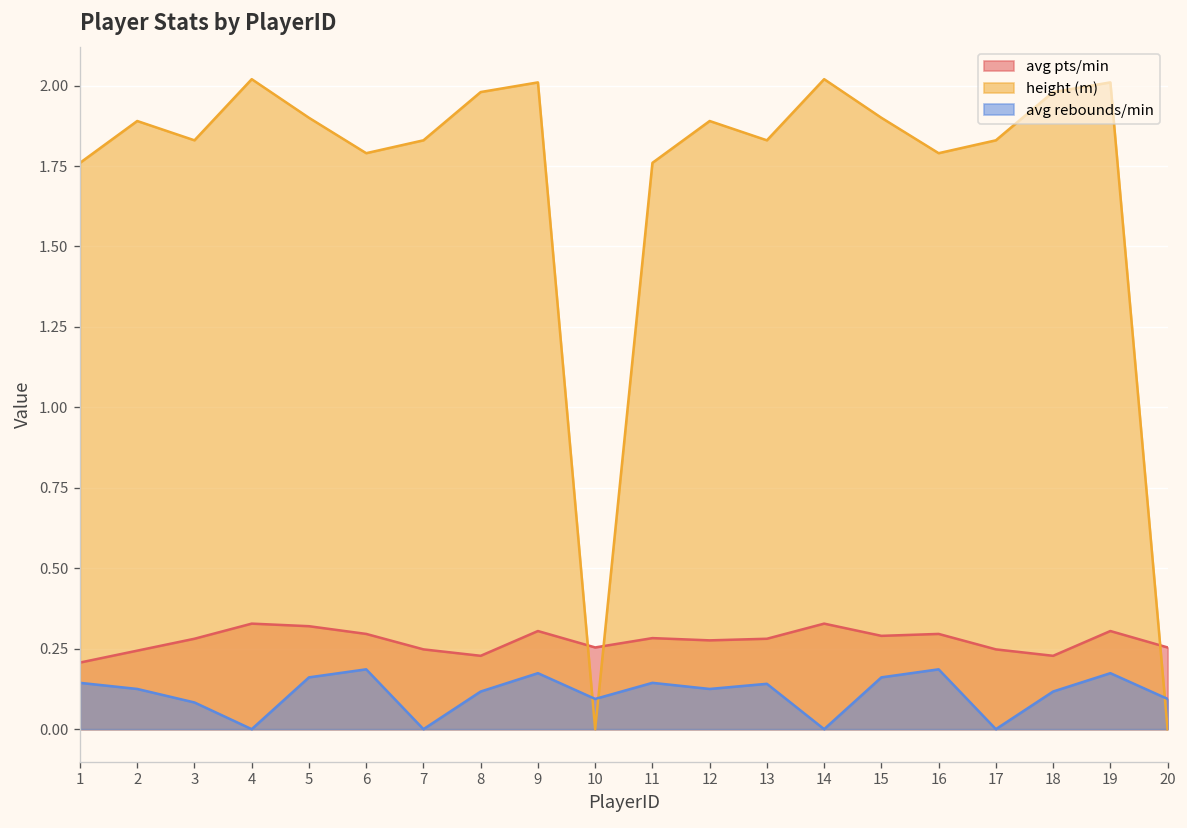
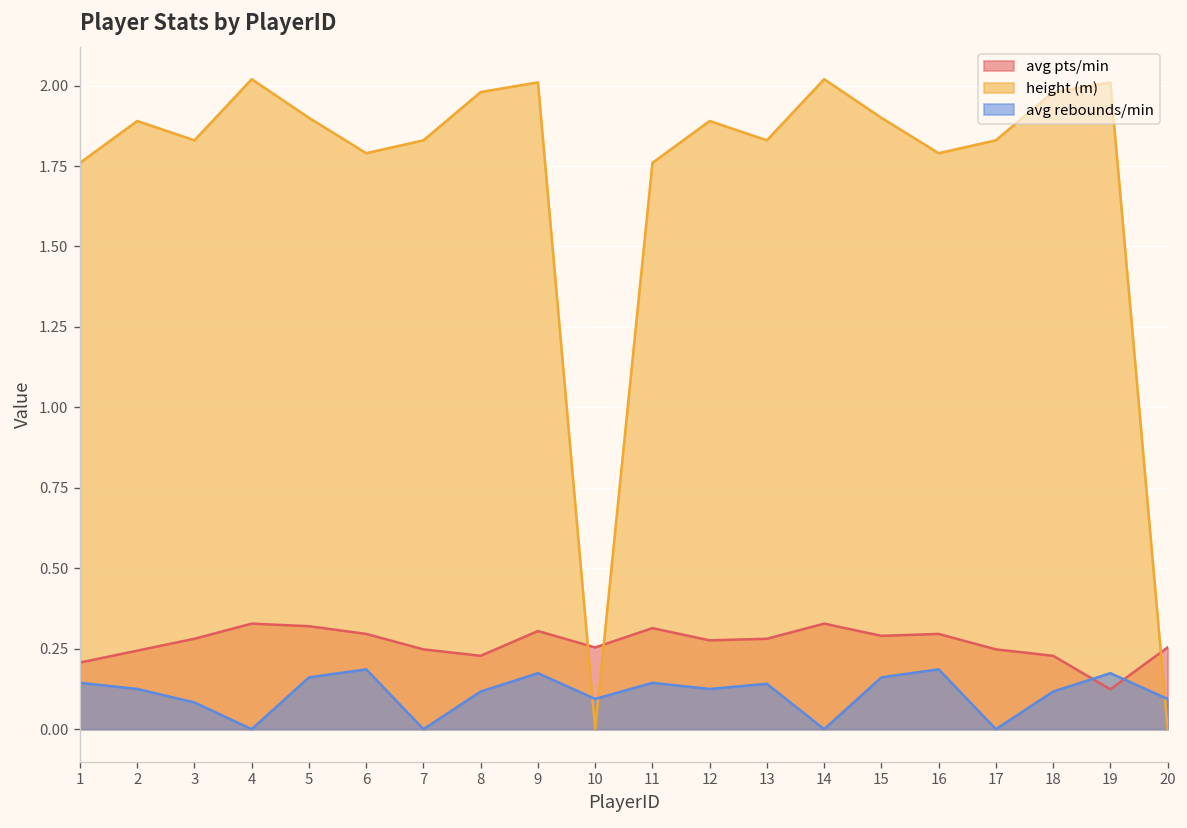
  {
    "avg pts/min": {
      "1": 0.21,
      "2": 0.24,
      "3": 0.28,
      "4": 0.33,
      "5": 0.32,
      "6": 0.30,
      "7": 0.25,
      "8": 0.23,
      "9": 0.31,
      "10": 0.25,
-     "11": 0.28,
+     "11": 0.31,
      "12": 0.28,
      "13": 0.28,
      "14": 0.33,
      "15": 0.29,
      "16": 0.30,
      "17": 0.25,
      "18": 0.23,
-     "19": 0.31,
+     "19": 0.12,
      "20": 0.25
    },
    "height (m)": {
      "1": 1.76,
      "2": 1.89,
      "3": 1.83,
      "4": 2.02,
      "5": 1.90,
      "6": 1.79,
      "7": 1.83,
      "8": 1.98,
      "9": 2.01,
      "10": 0.00,
      "11": 1.76,
      "12": 1.89,
      "13": 1.83,
      "14": 2.02,
      "15": 1.90,
      "16": 1.79,
      "17": 1.83,
      "20": 0.00
    },
    "avg rebounds/min": {
      "1": 0.14,
      "2": 0.13,
      "3": 0.08,
      "4": 0.00,
      "5": 0.16,
      "6": 0.19,
      "7": 0.00,
      "8": 0.12,
      "9": 0.17,
      "10": 0.09,
      "11": 0.14,
      "12": 0.13,
      "13": 0.14,
      "14": 0.00,
      "15": 0.16,
      "16": 0.19,
      "17": 0.00,
      "18": 0.12,
      "19": 0.17,
      "20": 0.09
    }
  }
